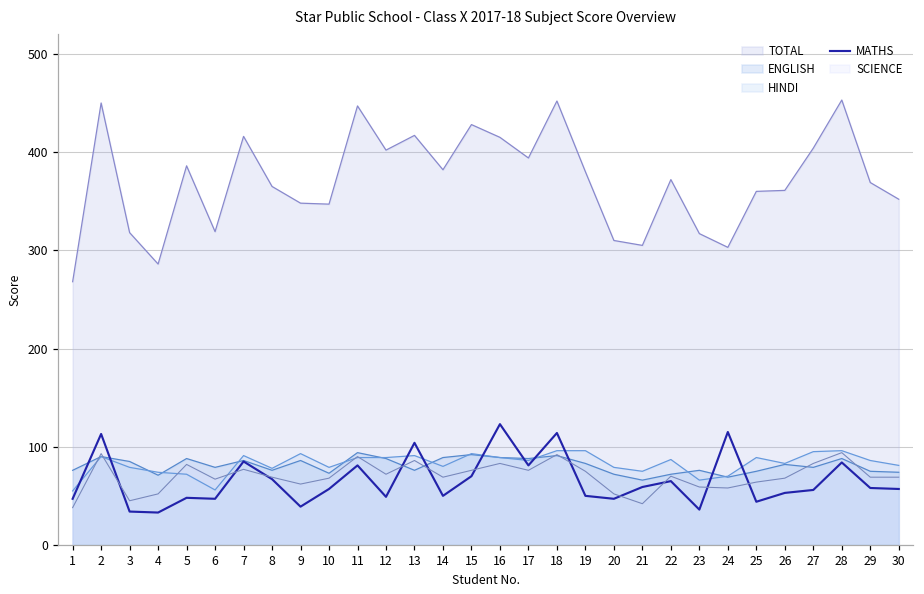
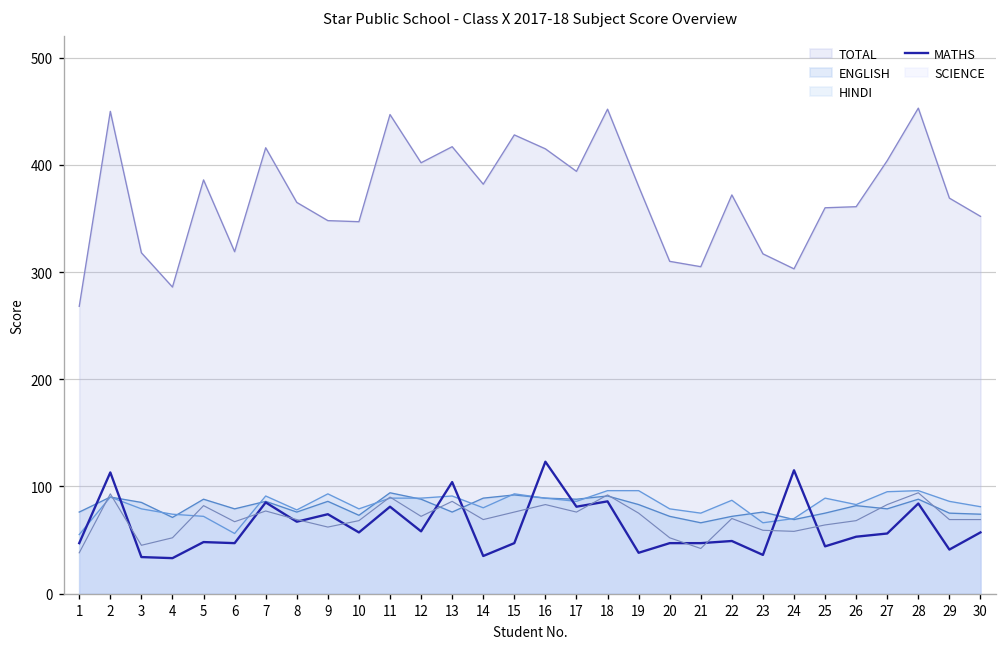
  {
    "MATHS": {
      "1": 50,
      "2": 110,
      "3": 30,
      "4": 30,
      "5": 50,
      "6": 50,
-     "9": 40,
+     "9": 70,
      "10": 60,
      "11": 80,
-     "12": 50,
+     "12": 60,
      "13": 100,
-     "14": 50,
-     "15": 70,
+     "14": 40,
+     "15": 50,
      "16": 120,
      "17": 80,
-     "18": 110,
-     "19": 50,
+     "18": 90,
+     "19": 40,
      "20": 50,
-     "21": 60,
-     "22": 70,
+     "21": 50,
+     "22": 50,
      "23": 40,
      "24": 120,
      "25": 40,
      "26": 50,
      "27": 60,
      "28": 80,
-     "29": 60,
+     "29": 40,
      "30": 60
    }
  }
